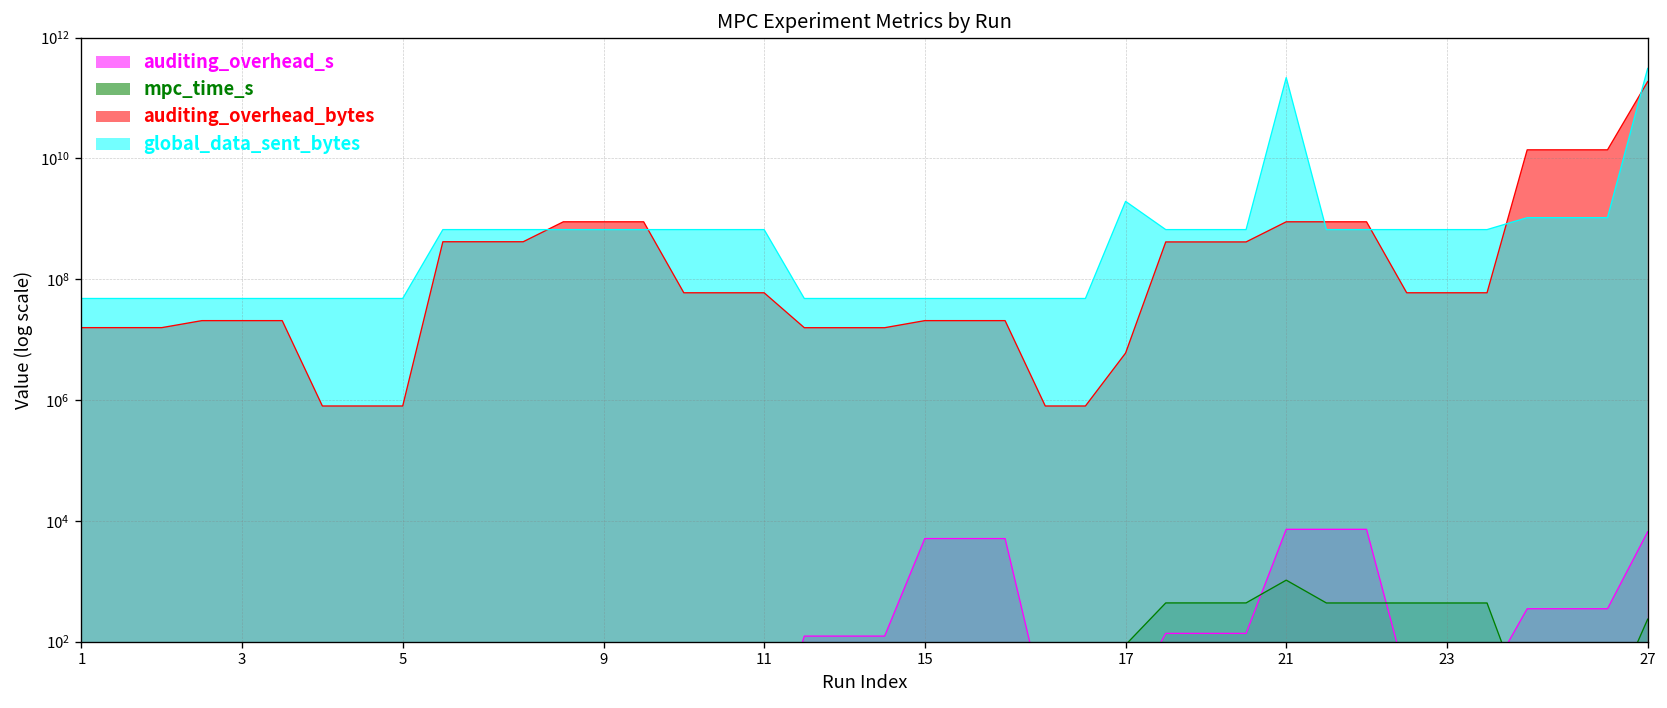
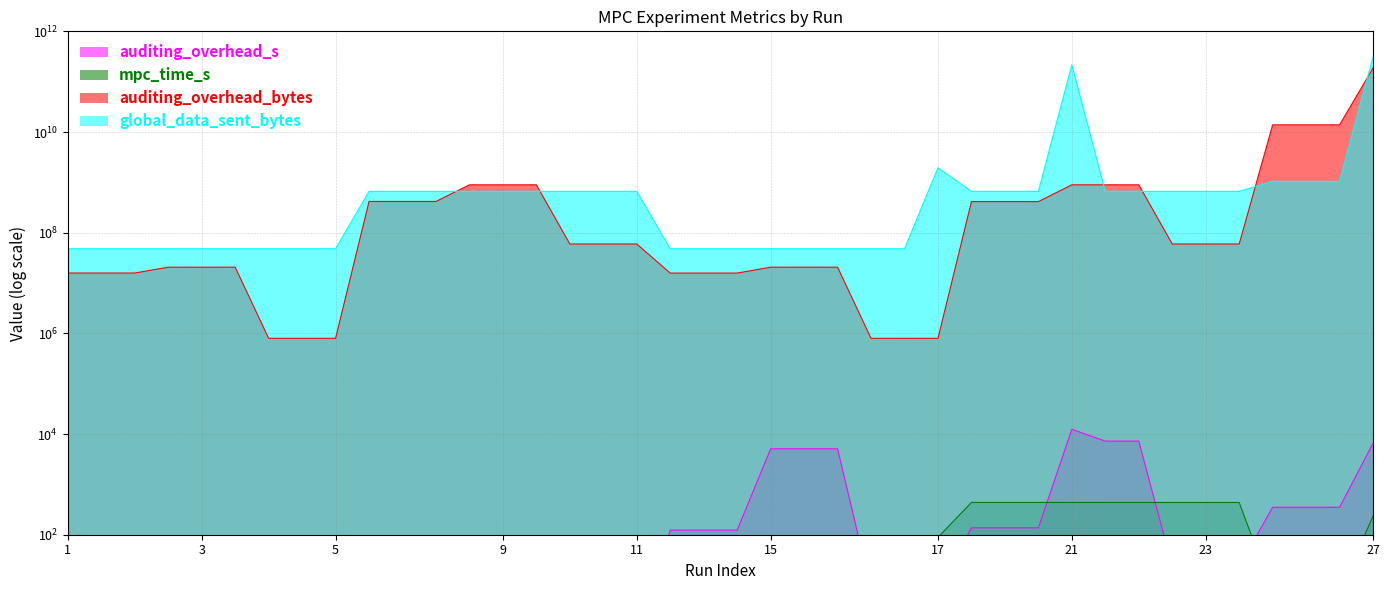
  {
    "auditing_overhead_s": {
-     "21": 7000
+     "21": 12000
    },
    "mpc_time_s": {
-     "21": 1000
+     "21": 400
    },
    "auditing_overhead_bytes": {
-     "17": 6000000,
+     "17": 800000,
      "21": 900000000
    },
    "global_data_sent_bytes": {
      "17": 1900000000,
      "21": 220000000000
    }
  }
